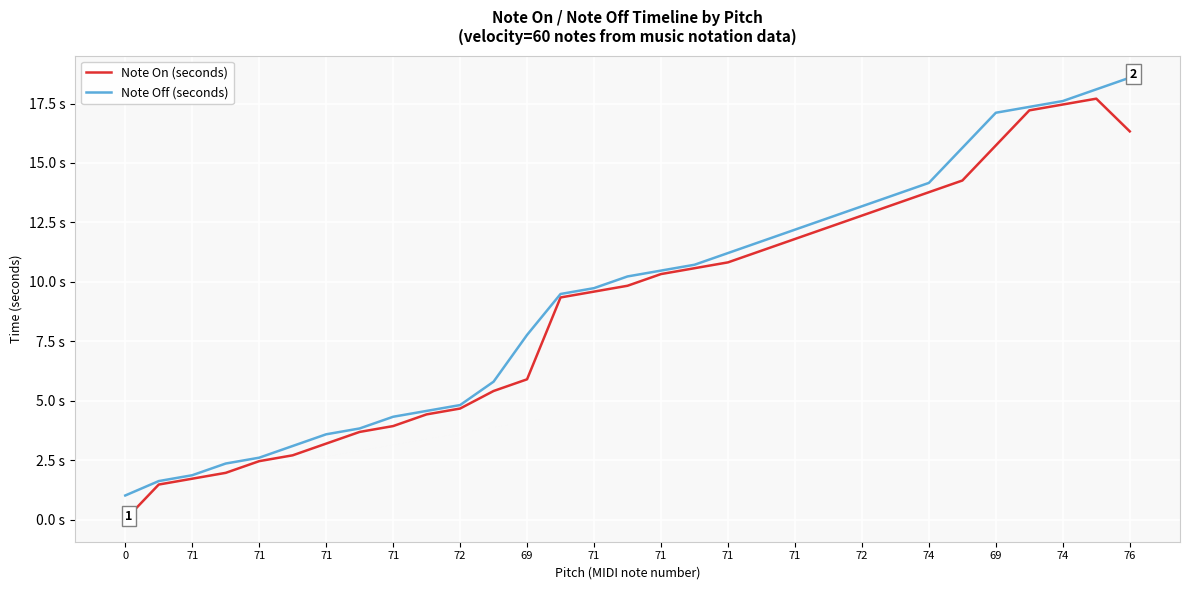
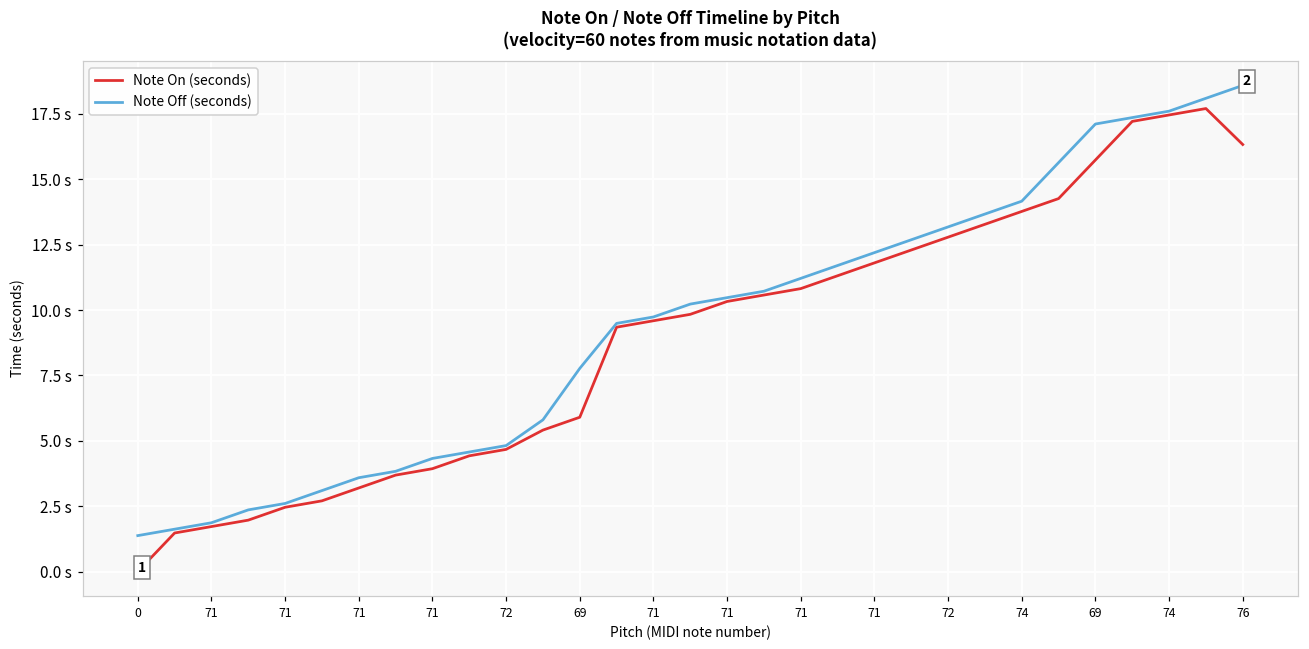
  {
    "Note On (seconds)": {
      "76": "16.3 s"
    },
    "Note Off (seconds)": {
-     "0": "1.0 s"
+     "0": "1.4 s"
    }
  }
